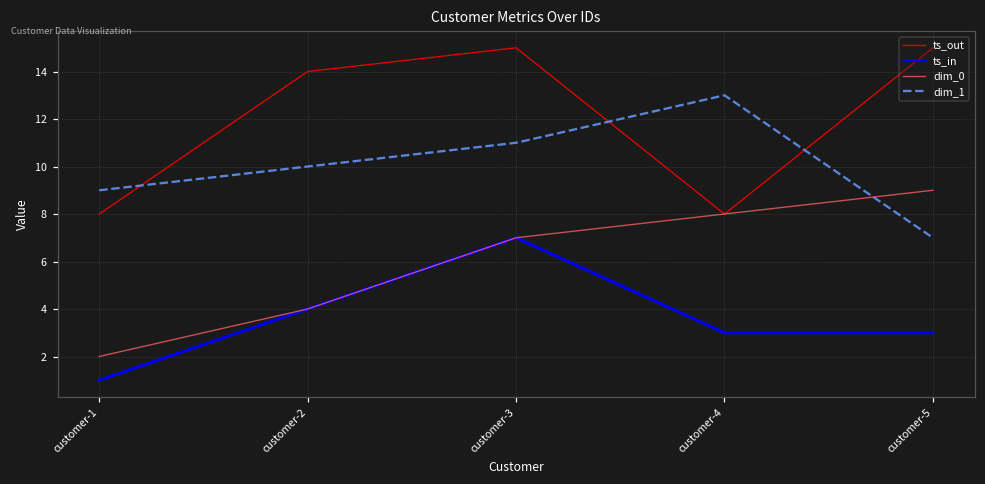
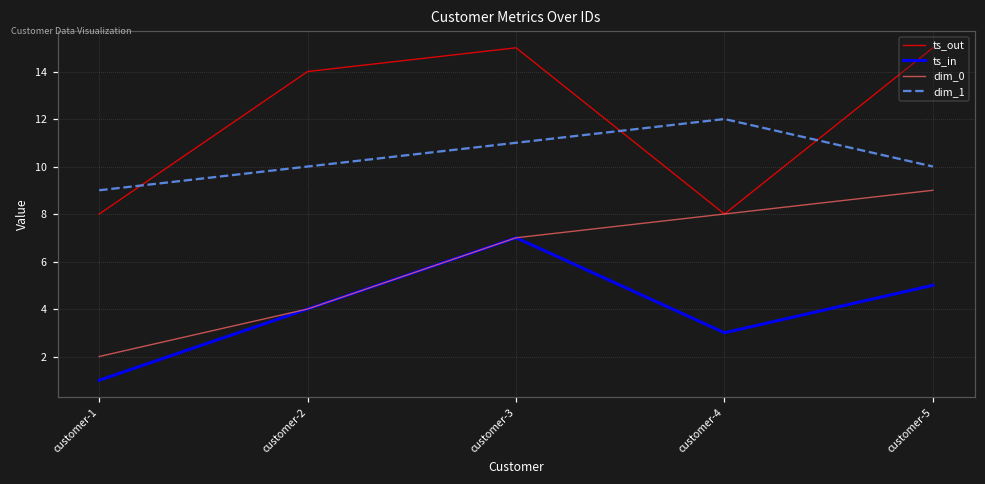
  {
    "ts_out": {
      "customer-1": 8,
      "customer-2": 14,
      "customer-3": 15
    },
    "ts_in": {
      "customer-1": 1,
      "customer-4": 3,
-     "customer-5": 3
+     "customer-5": 5
    },
    "dim_0": {
      "customer-1": 2,
      "customer-5": 9
    },
    "dim_1": {
      "customer-1": 9,
      "customer-2": 10,
      "customer-3": 11,
-     "customer-4": 13,
-     "customer-5": 7
+     "customer-4": 12,
+     "customer-5": 10
    }
  }
